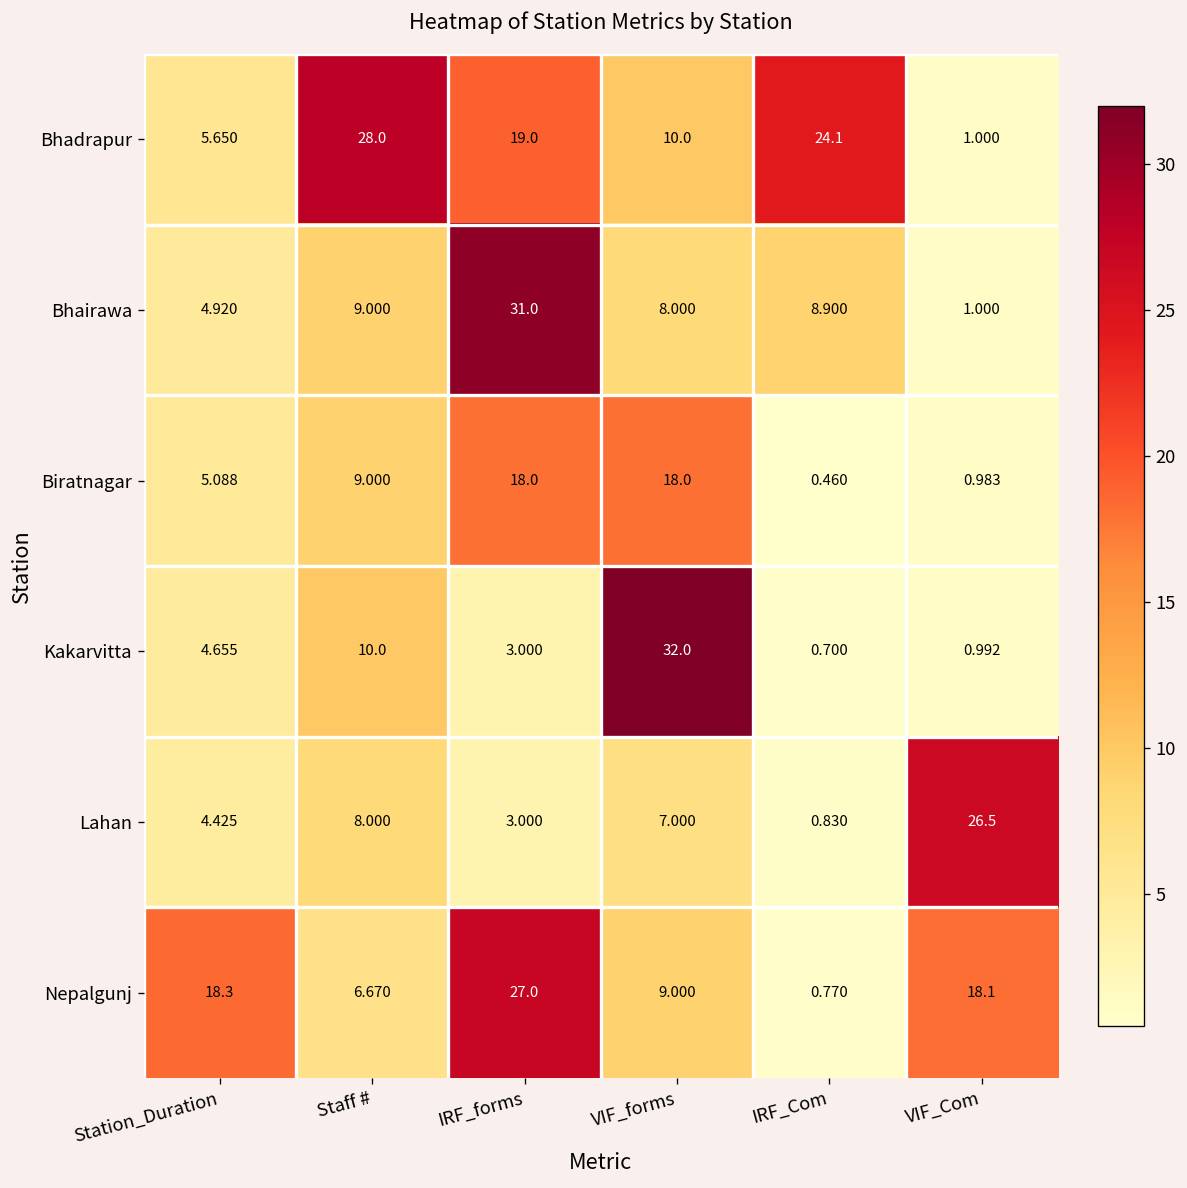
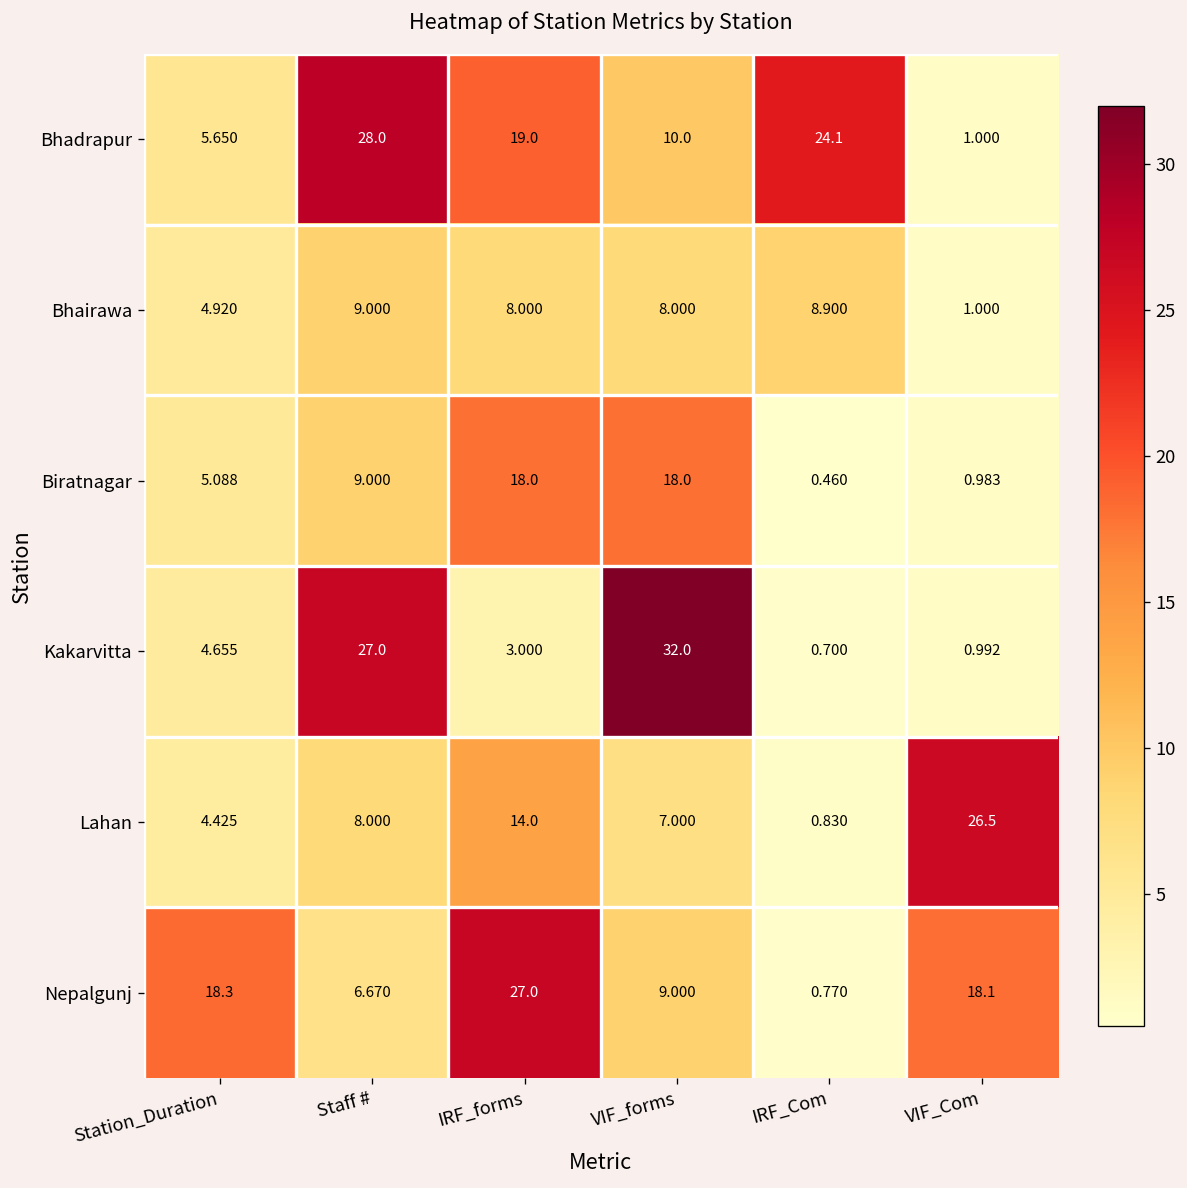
  {
    "Bhadrapur": {
      "Station_Duration": 5.650,
      "Staff #": 28.0,
      "IRF_forms": 19.0,
      "VIF_forms": 10.0,
      "IRF_Com": 24.1,
      "VIF_Com": 1.000
    },
    "Bhairawa": {
      "Station_Duration": 4.920,
      "Staff #": 9.000,
-     "IRF_forms": 31.0,
+     "IRF_forms": 8.000,
      "VIF_forms": 8.000,
      "IRF_Com": 8.900,
      "VIF_Com": 1.000
    },
    "Biratnagar": {
      "Station_Duration": 5.088,
      "Staff #": 9.000,
      "IRF_forms": 18.0,
      "VIF_forms": 18.0,
      "IRF_Com": 0.460,
      "VIF_Com": 0.983
    },
    "Kakarvitta": {
      "Station_Duration": 4.655,
-     "Staff #": 10.0,
+     "Staff #": 27.0,
      "IRF_forms": 3.000,
      "VIF_forms": 32.0,
      "IRF_Com": 0.700,
      "VIF_Com": 0.992
    },
    "Lahan": {
      "Station_Duration": 4.425,
      "Staff #": 8.000,
-     "IRF_forms": 3.000,
+     "IRF_forms": 14.0,
      "VIF_forms": 7.000,
      "IRF_Com": 0.830,
      "VIF_Com": 26.5
    },
    "Nepalgunj": {
      "Station_Duration": 18.3,
      "Staff #": 6.670,
      "IRF_forms": 27.0,
      "VIF_forms": 9.000,
      "IRF_Com": 0.770,
      "VIF_Com": 18.1
    }
  }
